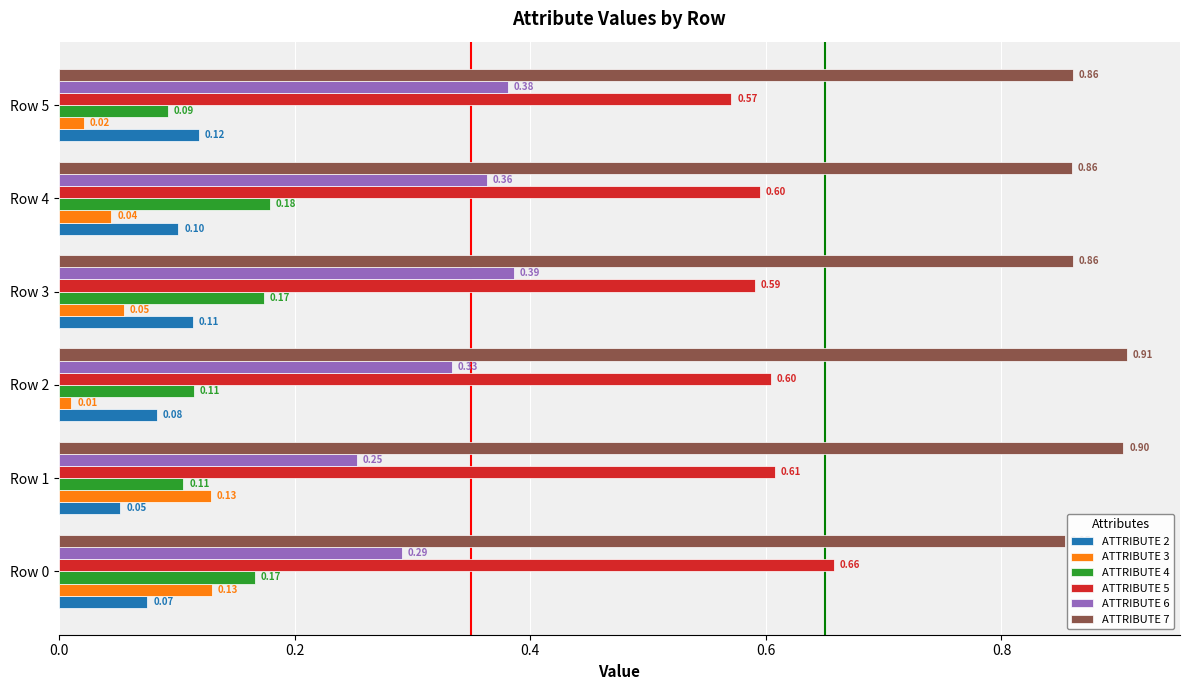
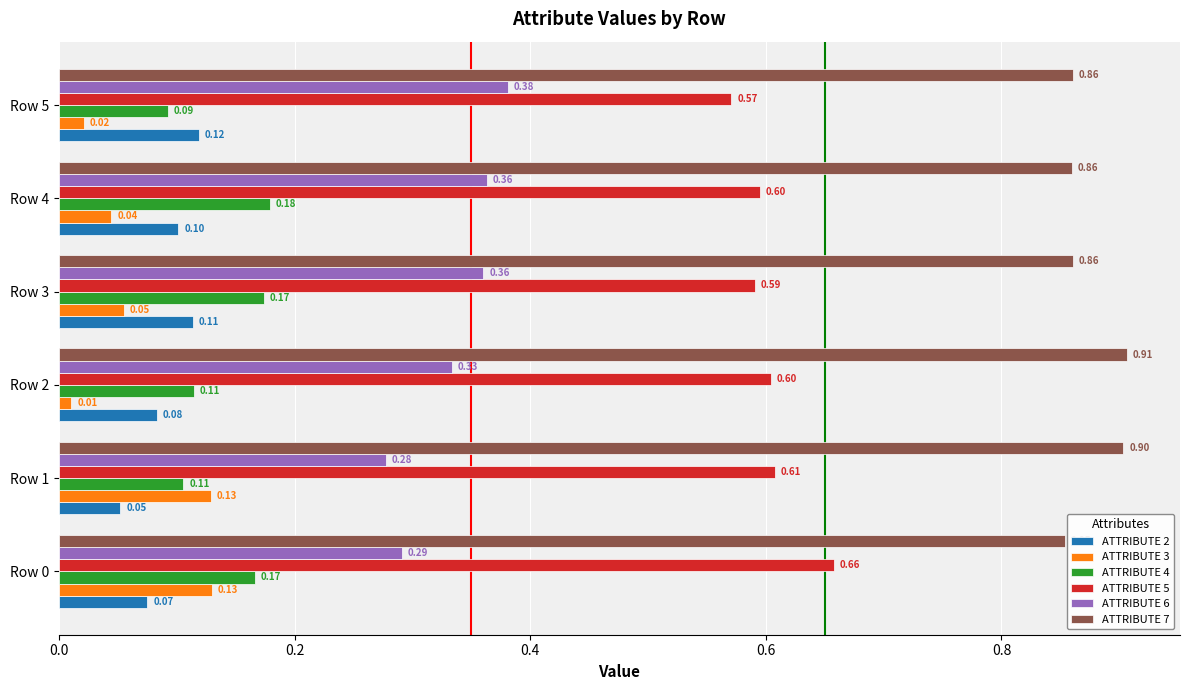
  {
    "ATTRIBUTE 2": {
      "Row 5": 0.12,
      "Row 4": 0.10,
      "Row 3": 0.11,
      "Row 2": 0.08,
      "Row 1": 0.05,
      "Row 0": 0.07
    },
    "ATTRIBUTE 3": {
      "Row 5": 0.02,
      "Row 4": 0.04,
      "Row 3": 0.05,
      "Row 2": 0.01,
      "Row 1": 0.13,
      "Row 0": 0.13
    },
    "ATTRIBUTE 4": {
      "Row 5": 0.09,
      "Row 4": 0.18,
      "Row 3": 0.17,
      "Row 2": 0.11,
      "Row 1": 0.11,
      "Row 0": 0.17
    },
    "ATTRIBUTE 5": {
      "Row 5": 0.57,
      "Row 4": 0.60,
      "Row 3": 0.59,
      "Row 2": 0.60,
      "Row 1": 0.61,
      "Row 0": 0.66
    },
    "ATTRIBUTE 6": {
      "Row 5": 0.38,
      "Row 4": 0.36,
-     "Row 3": 0.39,
+     "Row 3": 0.36,
      "Row 2": 0.33,
-     "Row 1": 0.25,
+     "Row 1": 0.28,
      "Row 0": 0.29
    },
    "ATTRIBUTE 7": {
      "Row 5": 0.86,
      "Row 4": 0.86,
      "Row 3": 0.86,
      "Row 2": 0.91,
      "Row 1": 0.90
    }
  }
